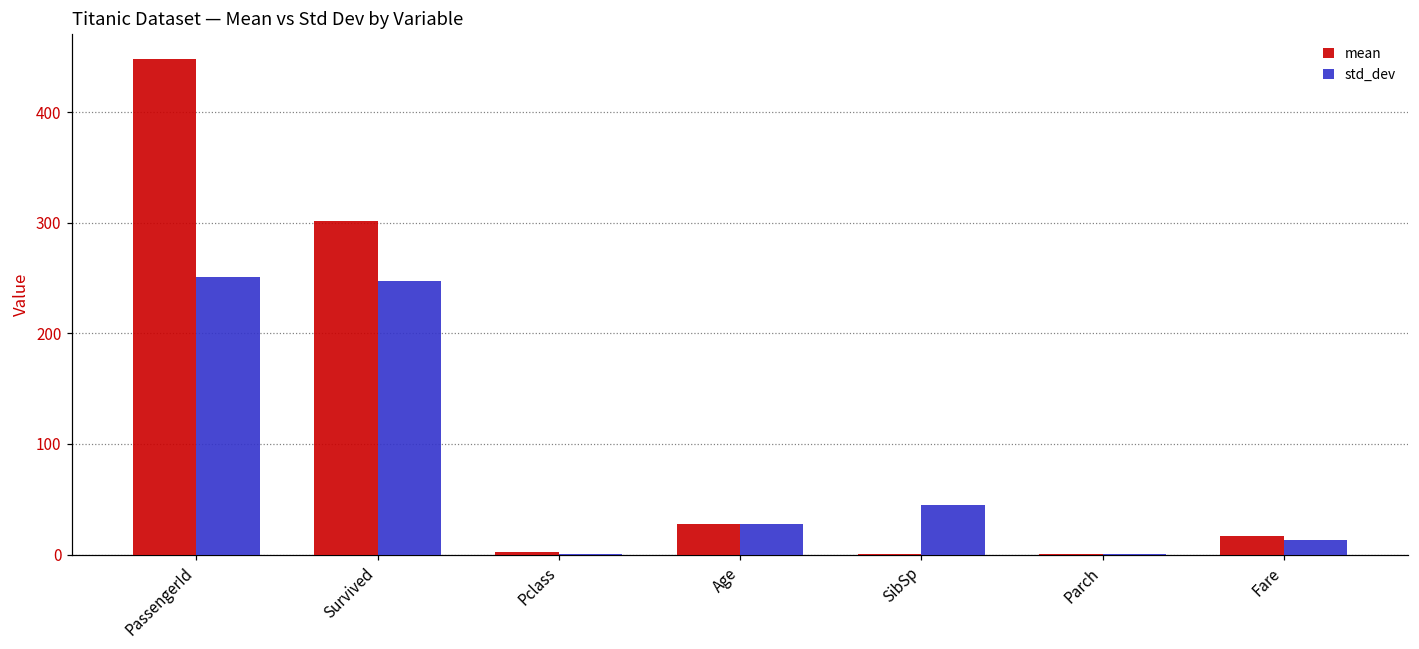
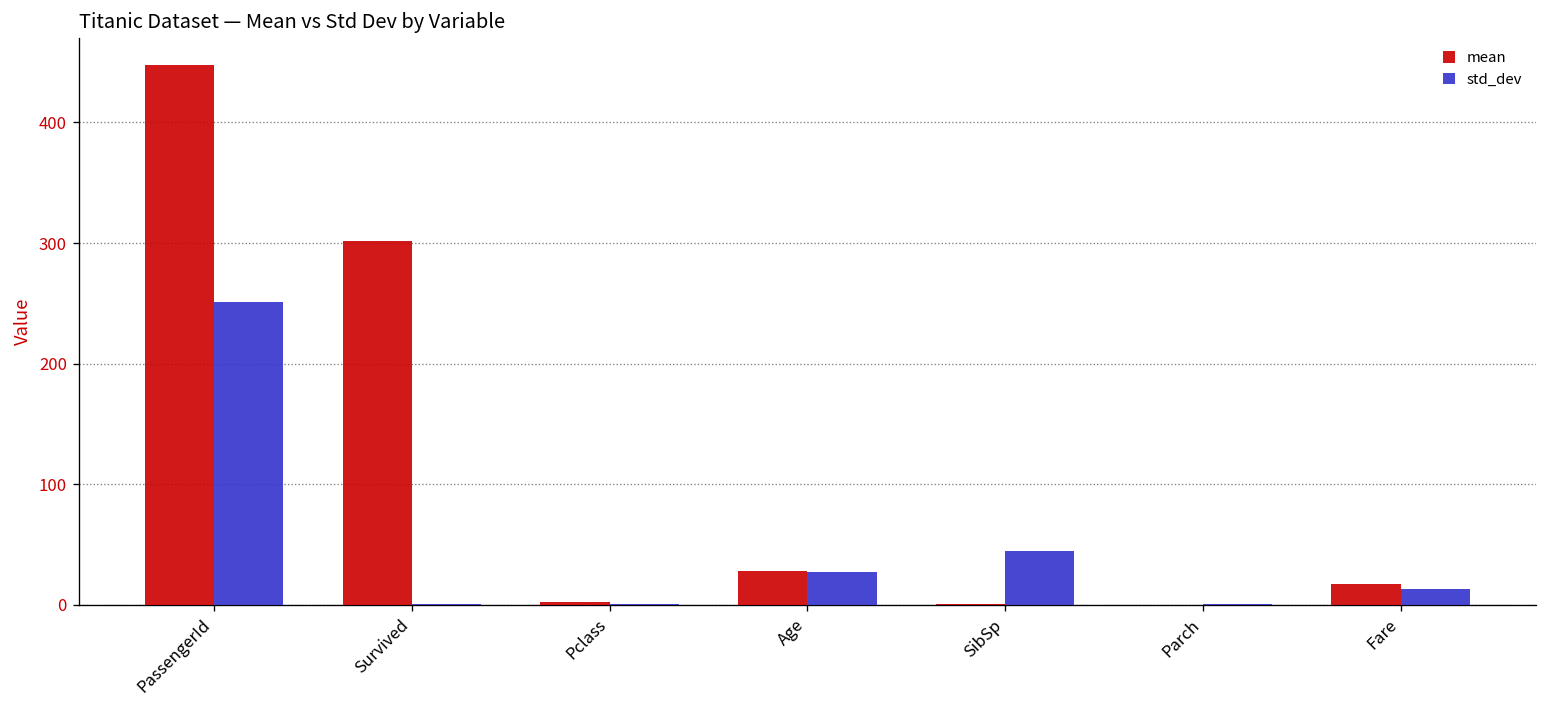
  {
    "mean": {
      "PassengerId": 448,
      "Survived": 301,
      "Pclass": 3,
      "Age": 28,
      "Fare": 17
    },
    "std_dev": {
      "PassengerId": 251,
-     "Survived": 247,
+     "Survived": 0,
      "Age": 28,
      "SibSp": 44,
      "Fare": 13
    }
  }
